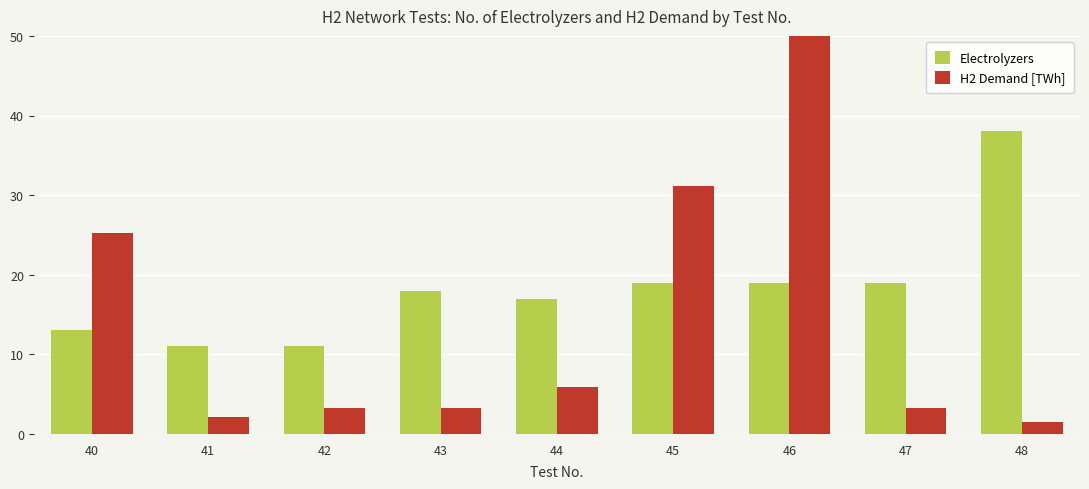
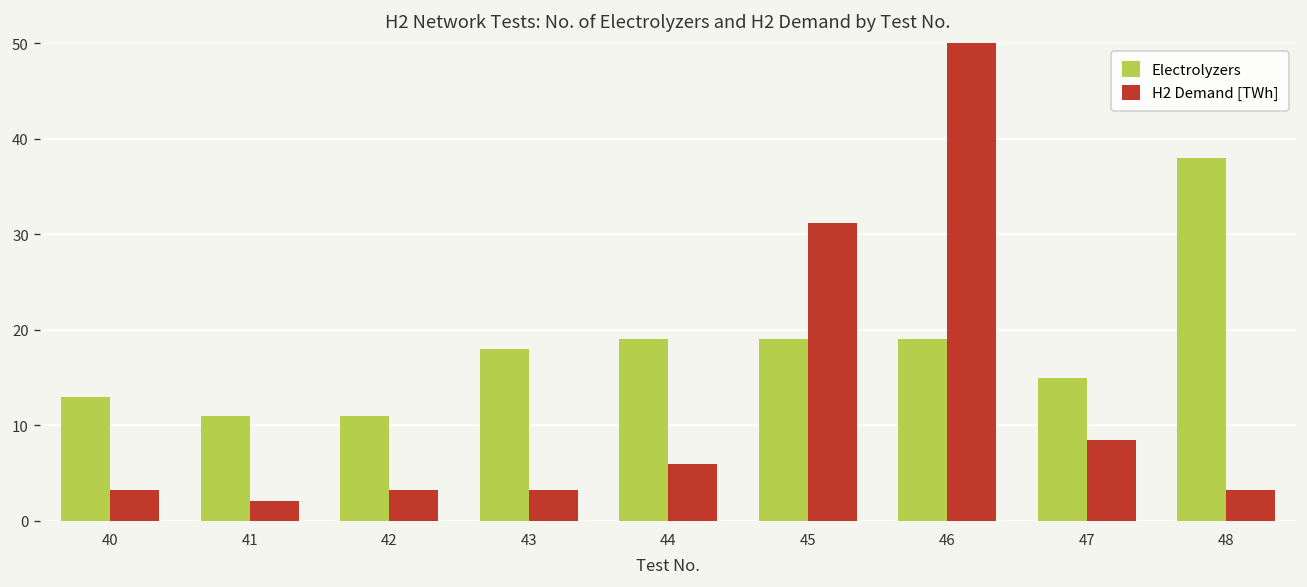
  {
    "Electrolyzers": {
      "40": 13,
      "41": 11,
      "42": 11,
      "43": 18,
-     "44": 17,
+     "44": 19,
      "45": 19,
      "46": 19,
-     "47": 19,
+     "47": 15,
      "48": 38
    },
    "H2 Demand [TWh]": {
-     "40": 25,
+     "40": 3,
      "41": 2,
      "42": 3,
      "43": 3,
      "44": 6,
      "45": 31,
-     "47": 3,
-     "48": 2
+     "47": 9,
+     "48": 3
    }
  }
